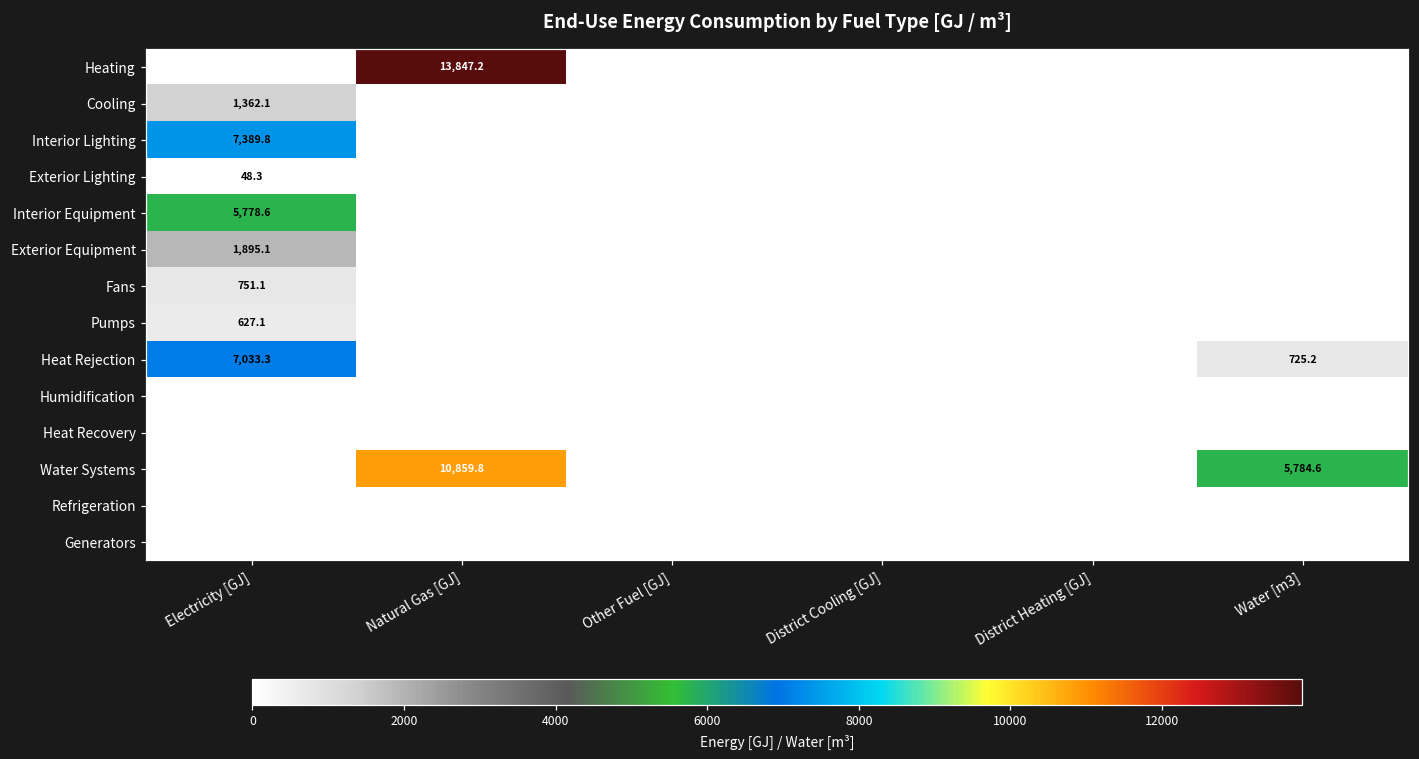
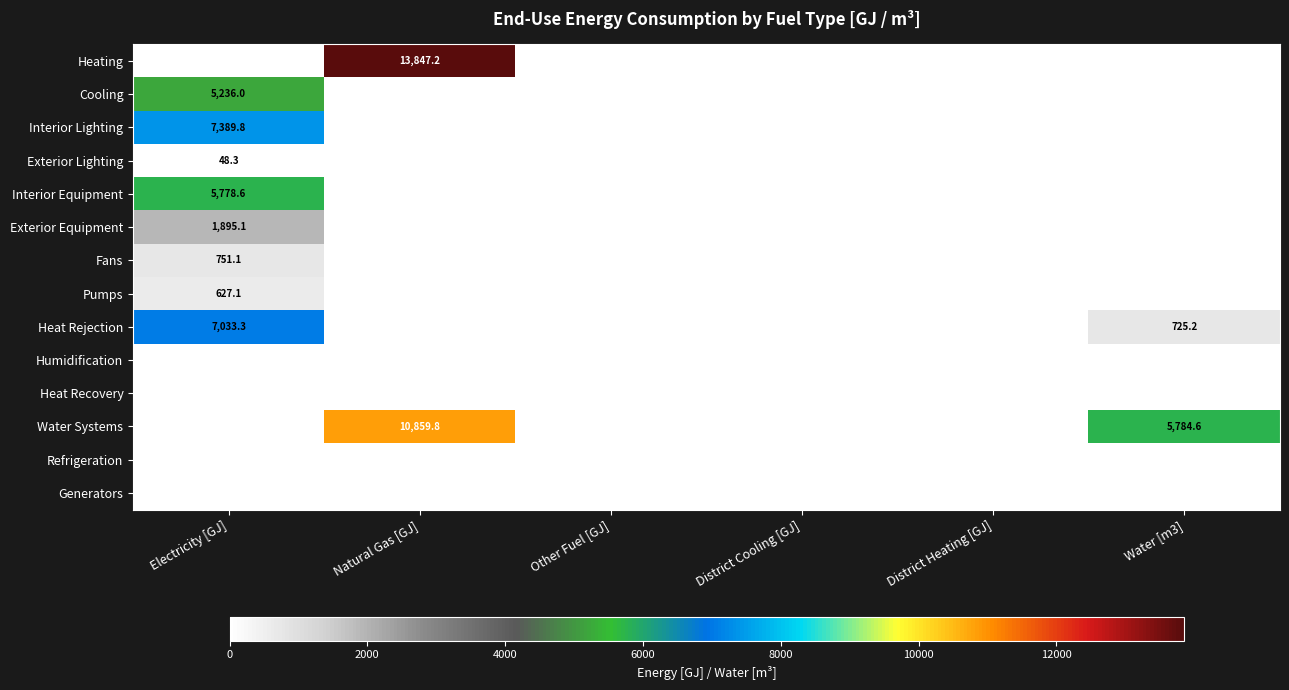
  {
    "Heating": {
      "Natural Gas [GJ]": "13,847.2"
    },
    "Cooling": {
-     "Electricity [GJ]": "1,362.1"
+     "Electricity [GJ]": "5,236.0"
    },
    "Interior Lighting": {
      "Electricity [GJ]": "7,389.8"
    },
    "Exterior Lighting": {
      "Electricity [GJ]": "48.3"
    },
    "Interior Equipment": {
      "Electricity [GJ]": "5,778.6"
    },
    "Exterior Equipment": {
      "Electricity [GJ]": "1,895.1"
    },
    "Fans": {
      "Electricity [GJ]": "751.1"
    },
    "Pumps": {
      "Electricity [GJ]": "627.1"
    },
    "Heat Rejection": {
      "Electricity [GJ]": "7,033.3",
      "Water [m3]": "725.2"
    },
    "Water Systems": {
      "Natural Gas [GJ]": "10,859.8",
      "Water [m3]": "5,784.6"
    }
  }
